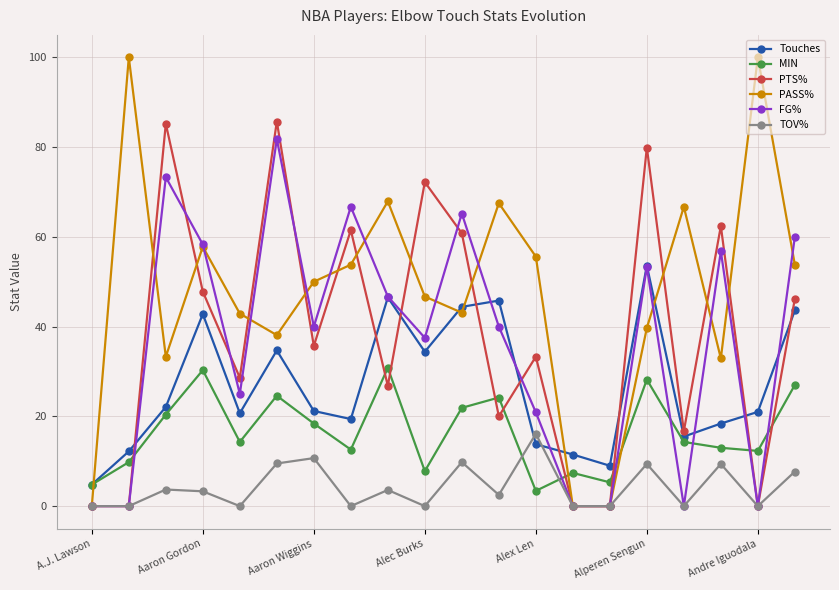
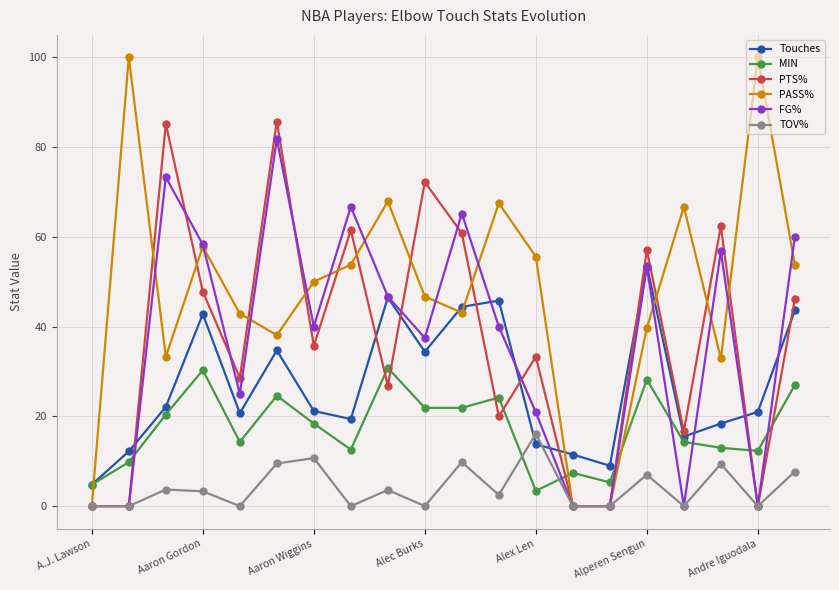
  {
    "Touches": {
      "Aaron Gordon": 43,
      "Aaron Wiggins": 21,
      "Alec Burks": 34,
      "Alex Len": 14,
      "Andre Iguodala": 21
    },
    "MIN": {
      "Aaron Gordon": 30,
      "Aaron Wiggins": 18,
-     "Alec Burks": 8,
+     "Alec Burks": 22,
      "Alex Len": 3,
      "Alperen Sengun": 28,
      "Andre Iguodala": 12
    },
    "PTS%": {
      "Aaron Gordon": 48,
      "Aaron Wiggins": 36,
      "Alec Burks": 72,
      "Alex Len": 33,
-     "Alperen Sengun": 80
+     "Alperen Sengun": 57
    },
    "PASS%": {
      "Aaron Wiggins": 50,
      "Alec Burks": 47,
      "Alex Len": 56,
      "Alperen Sengun": 40
    },
    "FG%": {
      "Aaron Wiggins": 40,
      "Alec Burks": 38,
      "Alex Len": 21
    },
    "TOV%": {
      "Aaron Gordon": 3,
      "Aaron Wiggins": 11,
      "Alec Burks": 0,
      "Alex Len": 16,
-     "Alperen Sengun": 9
+     "Alperen Sengun": 7
    }
  }
